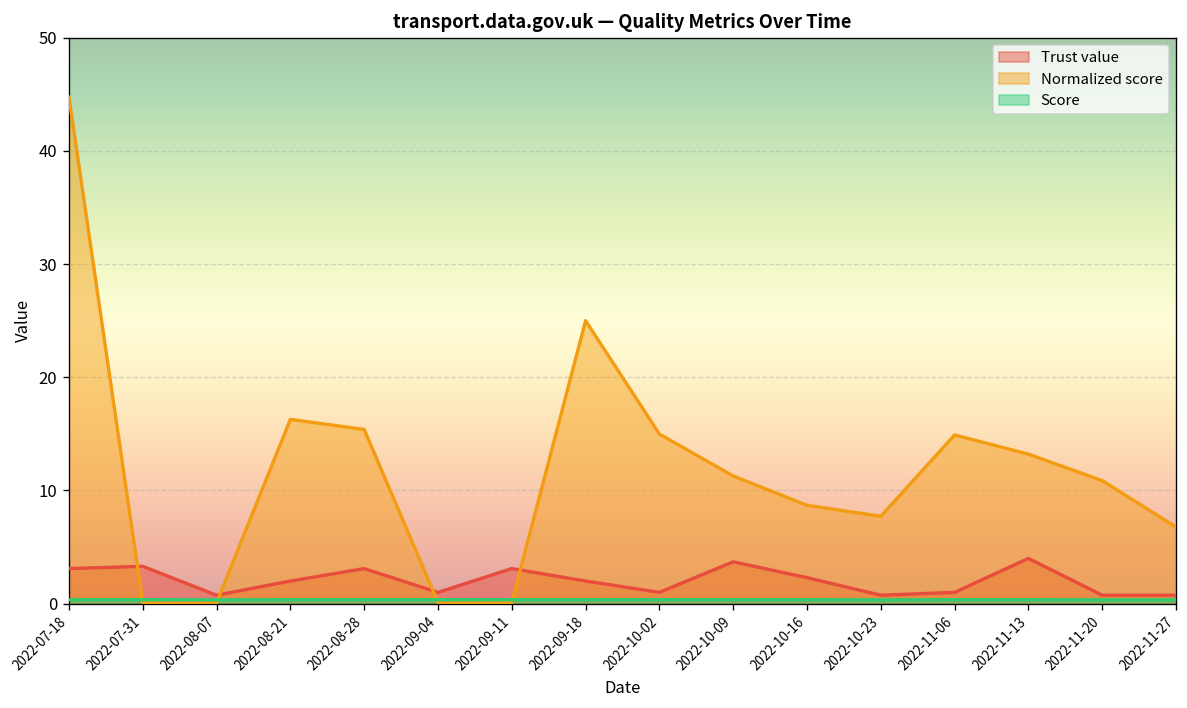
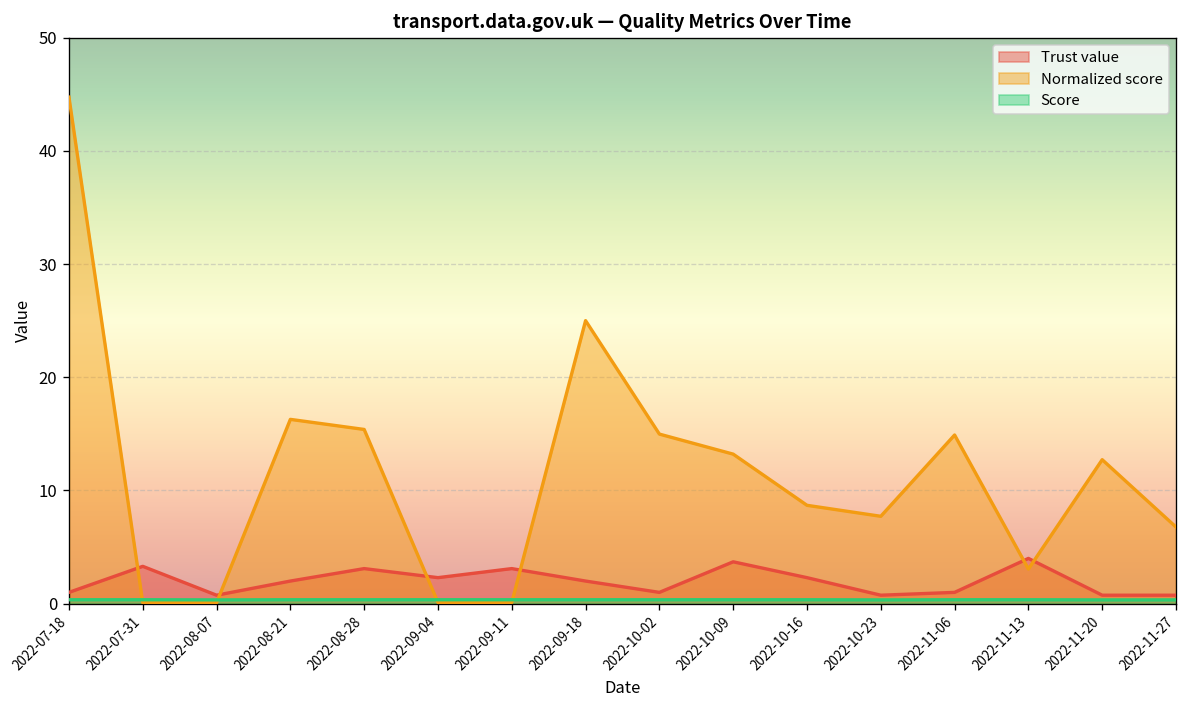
  {
    "Trust value": {
-     "2022-07-18": 3,
+     "2022-07-18": 1,
      "2022-07-31": 3,
      "2022-08-07": 1,
      "2022-08-21": 2,
      "2022-08-28": 3,
-     "2022-09-04": 1,
+     "2022-09-04": 2,
      "2022-09-11": 3,
      "2022-09-18": 2,
      "2022-10-02": 1,
      "2022-10-09": 4,
      "2022-10-16": 2,
      "2022-10-23": 1,
      "2022-11-06": 1,
      "2022-11-13": 4,
      "2022-11-20": 1,
      "2022-11-27": 1
    },
    "Normalized score": {
      "2022-07-18": 45,
      "2022-08-21": 16,
      "2022-08-28": 15,
      "2022-09-18": 25,
      "2022-10-02": 15,
-     "2022-10-09": 11,
+     "2022-10-09": 13,
      "2022-10-16": 9,
      "2022-10-23": 8,
      "2022-11-06": 15,
-     "2022-11-13": 13,
-     "2022-11-20": 11,
+     "2022-11-13": 3,
+     "2022-11-20": 13,
      "2022-11-27": 7
    },
    "Score": {
      "2022-07-18": 0,
      "2022-08-21": 0,
      "2022-08-28": 0,
      "2022-09-18": 0,
      "2022-10-02": 0,
      "2022-10-09": 0,
      "2022-10-16": 0,
      "2022-10-23": 0,
      "2022-11-06": 0,
      "2022-11-13": 0,
      "2022-11-20": 0,
      "2022-11-27": 0
    }
  }
